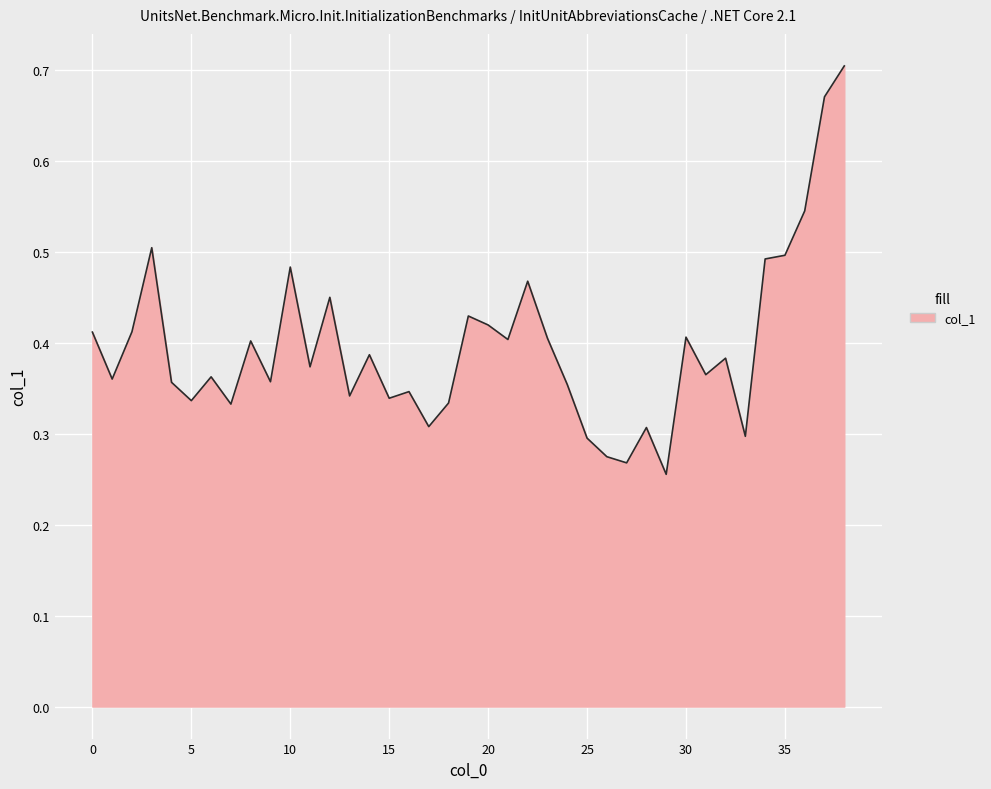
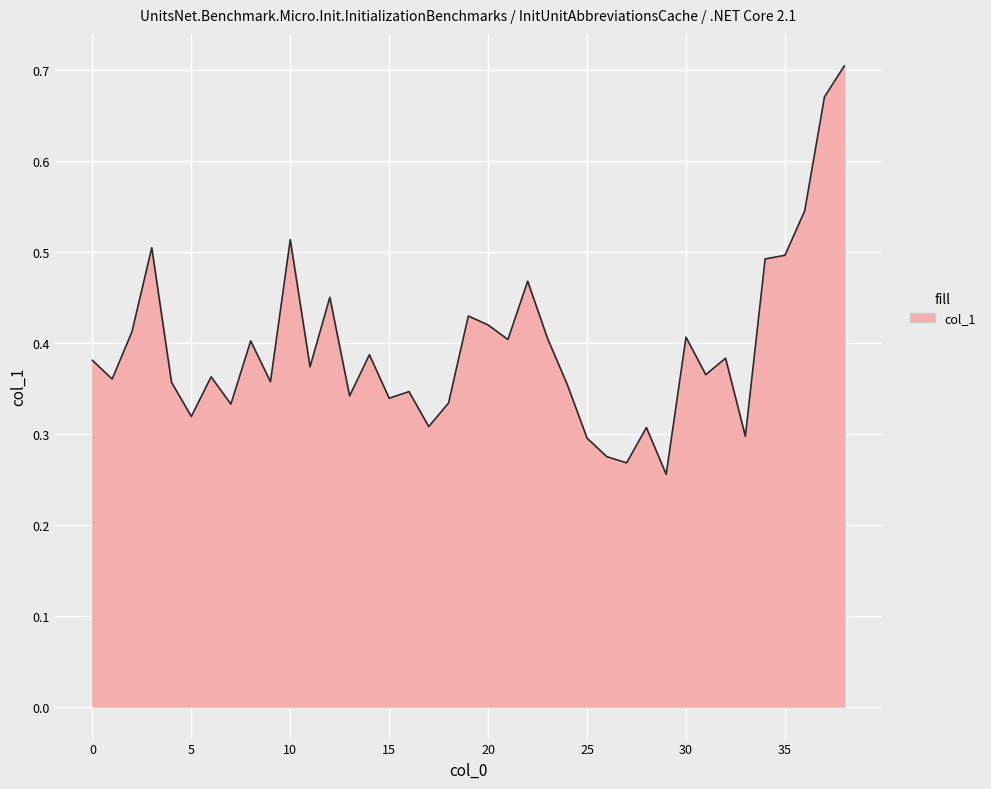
  {
-   "0": 0.41,
-   "5": 0.34,
-   "10": 0.48,
+   "0": 0.38,
+   "5": 0.32,
+   "10": 0.51,
    "15": 0.34,
    "20": 0.42,
    "25": 0.30,
    "30": 0.41,
    "35": 0.50
  }
